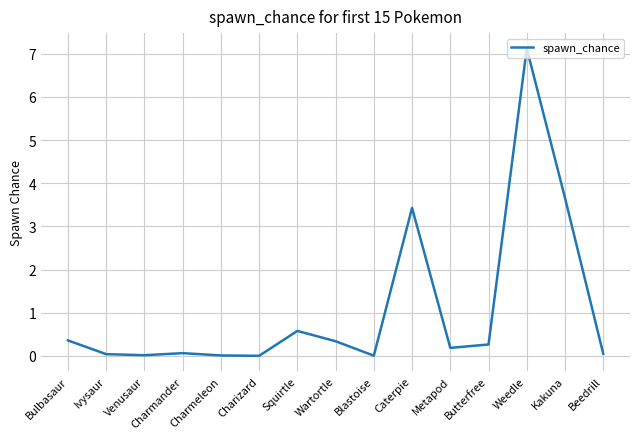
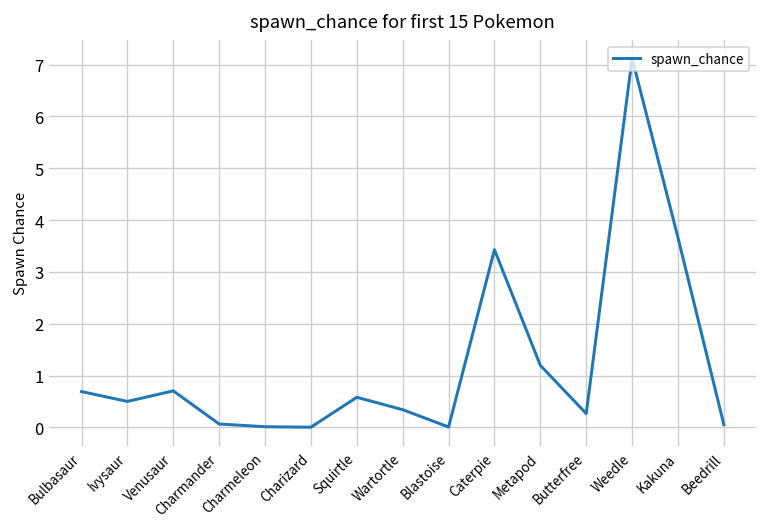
  {
-   "Bulbasaur": 0.4,
-   "Ivysaur": 0.0,
-   "Venusaur": 0.0,
+   "Bulbasaur": 0.7,
+   "Ivysaur": 0.5,
+   "Venusaur": 0.7,
    "Charmander": 0.1,
    "Charmeleon": 0.0,
    "Charizard": 0.0,
    "Squirtle": 0.6,
    "Wartortle": 0.3,
    "Blastoise": 0.0,
    "Caterpie": 3.4,
-   "Metapod": 0.2,
+   "Metapod": 1.2,
    "Butterfree": 0.3,
    "Kakuna": 3.7,
    "Beedrill": 0.1
  }
